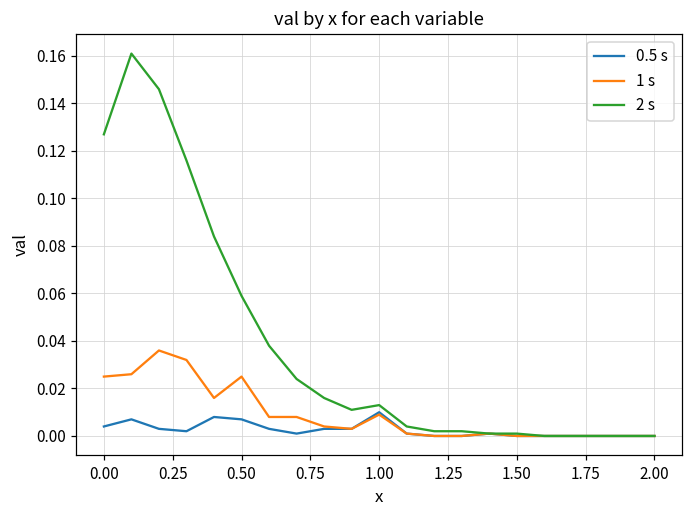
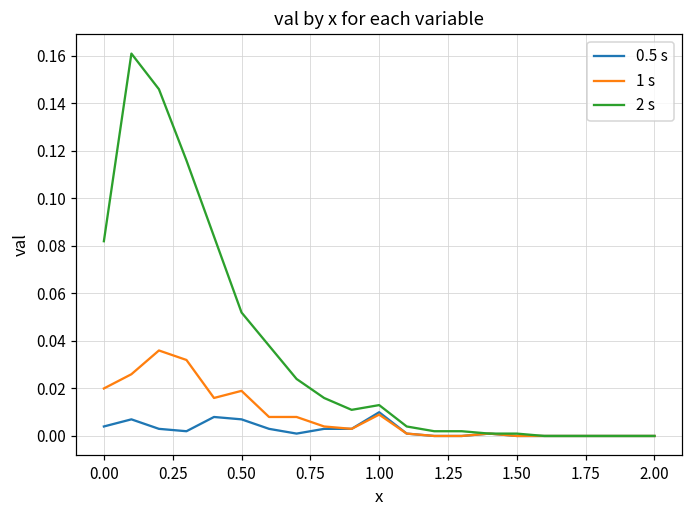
  {
    "0.5 s": {
      "0.00": 0.004,
      "0.50": 0.007
    },
    "1 s": {
-     "0.00": 0.025,
-     "0.50": 0.025
+     "0.00": 0.020,
+     "0.50": 0.019
    },
    "2 s": {
-     "0.00": 0.127,
-     "0.50": 0.059,
+     "0.00": 0.082,
+     "0.50": 0.052,
      "1.00": 0.013
    }
  }
